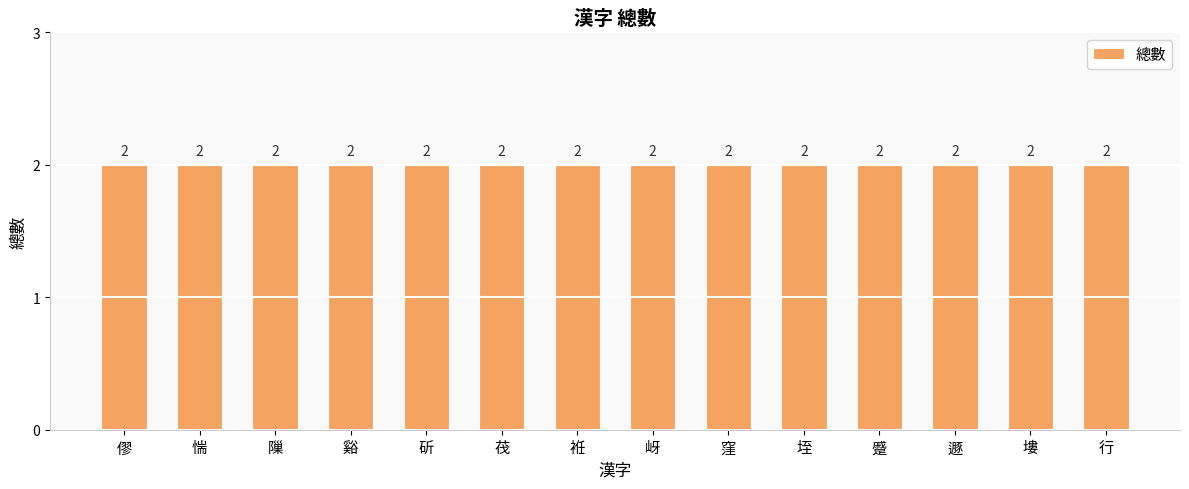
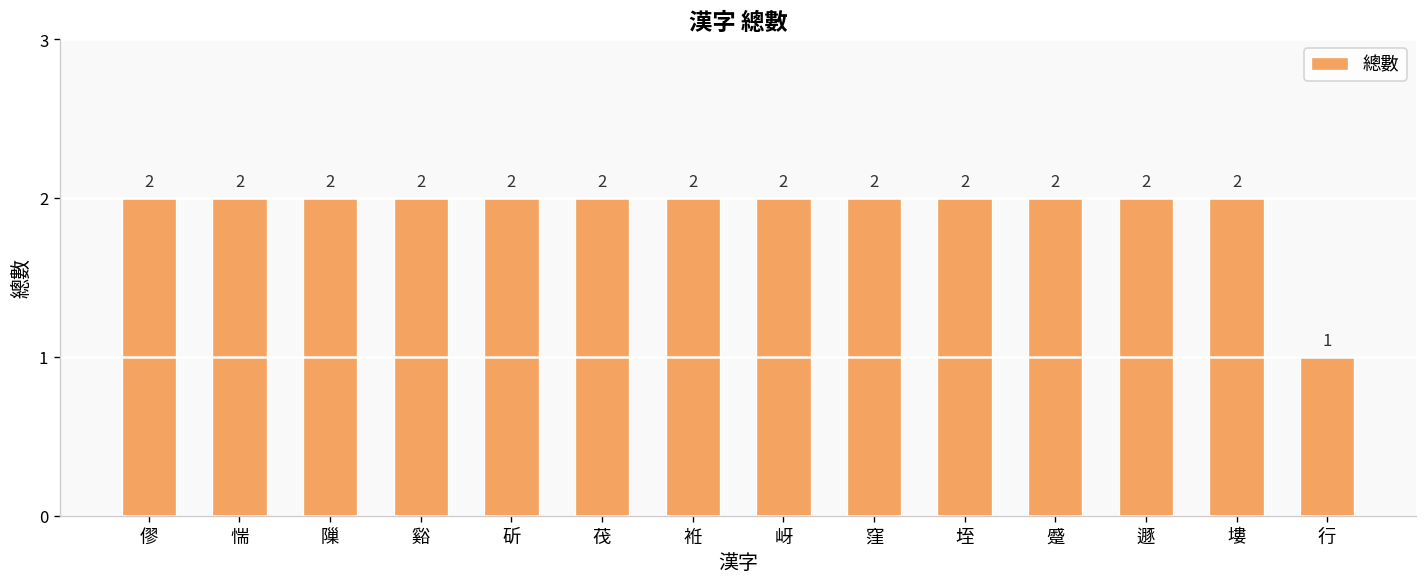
  {
    "僇": 2,
    "惴": 2,
    "隟": 2,
    "谿": 2,
    "斫": 2,
    "茷": 2,
    "袵": 2,
    "岈": 2,
    "窪": 2,
    "垤": 2,
    "蹙": 2,
    "遯": 2,
    "塿": 2,
-   "行": 2
+   "行": 1
  }
